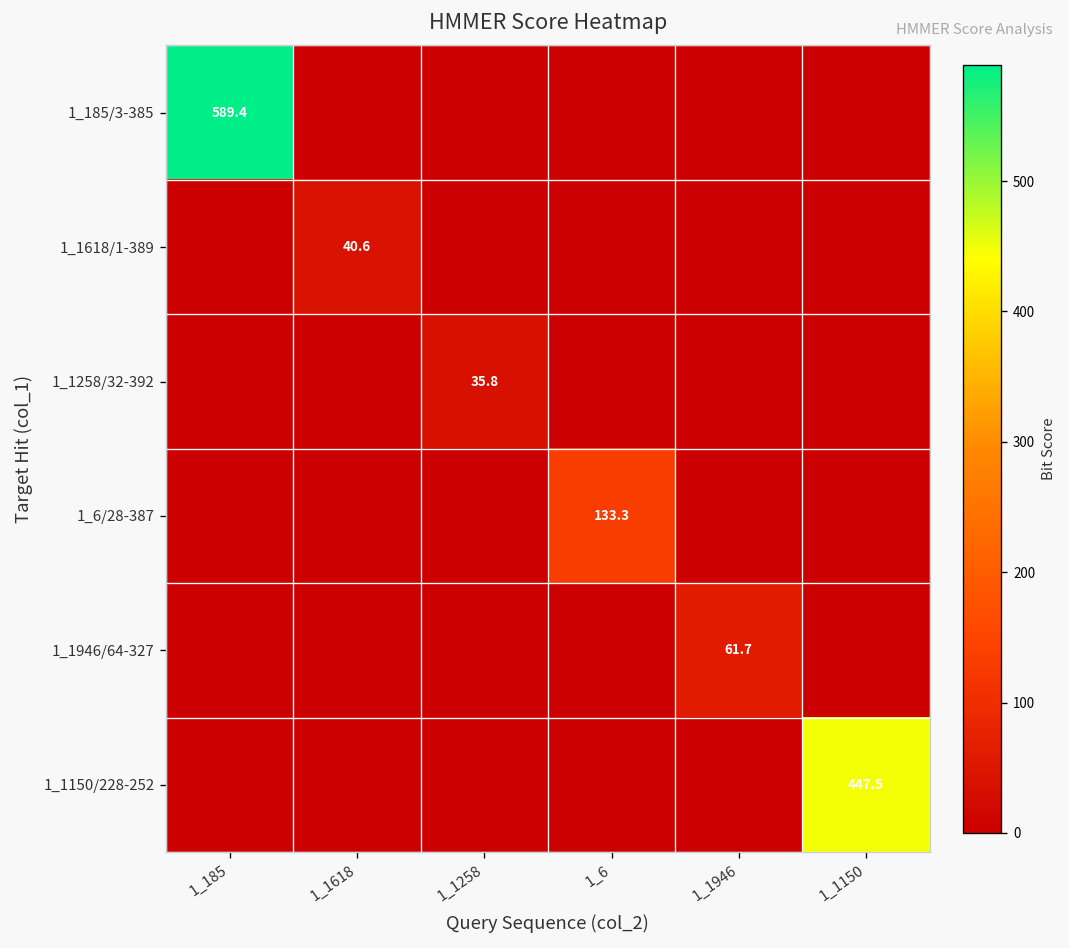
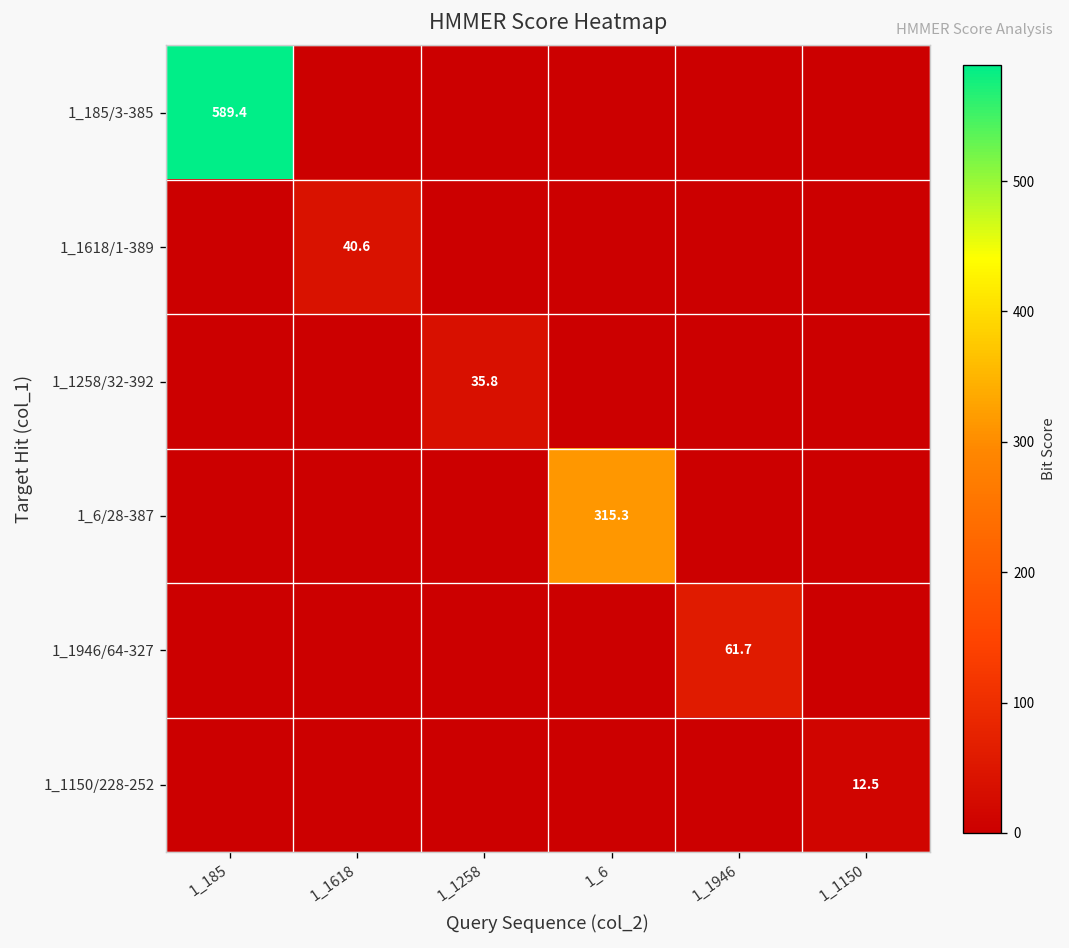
  {
    "1_185/3-385": {
      "1_185": 589.4
    },
    "1_1618/1-389": {
      "1_1618": 40.6
    },
    "1_1258/32-392": {
      "1_1258": 35.8
    },
    "1_6/28-387": {
-     "1_6": 133.3
+     "1_6": 315.3
    },
    "1_1946/64-327": {
      "1_1946": 61.7
    },
    "1_1150/228-252": {
-     "1_1150": 447.5
+     "1_1150": 12.5
    }
  }
